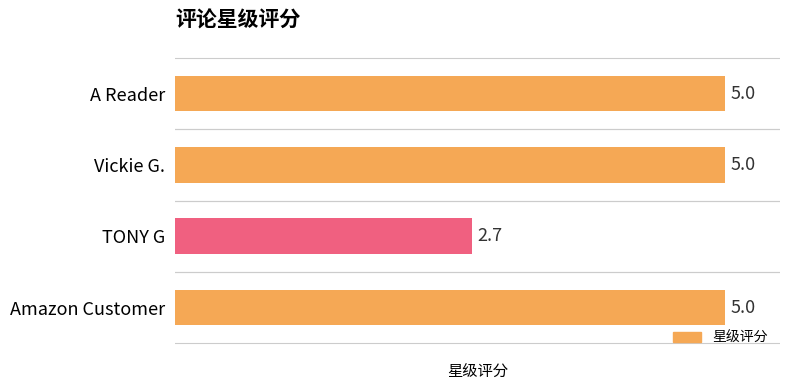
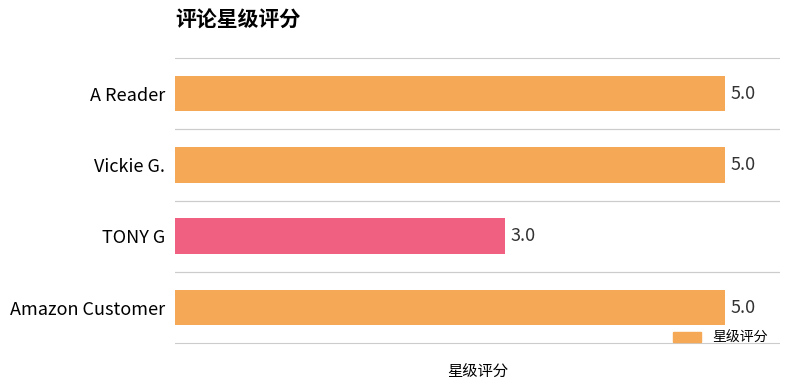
  {
    "A Reader": 5.0,
    "Vickie G.": 5.0,
-   "TONY G": 2.7,
+   "TONY G": 3.0,
    "Amazon Customer": 5.0
  }
